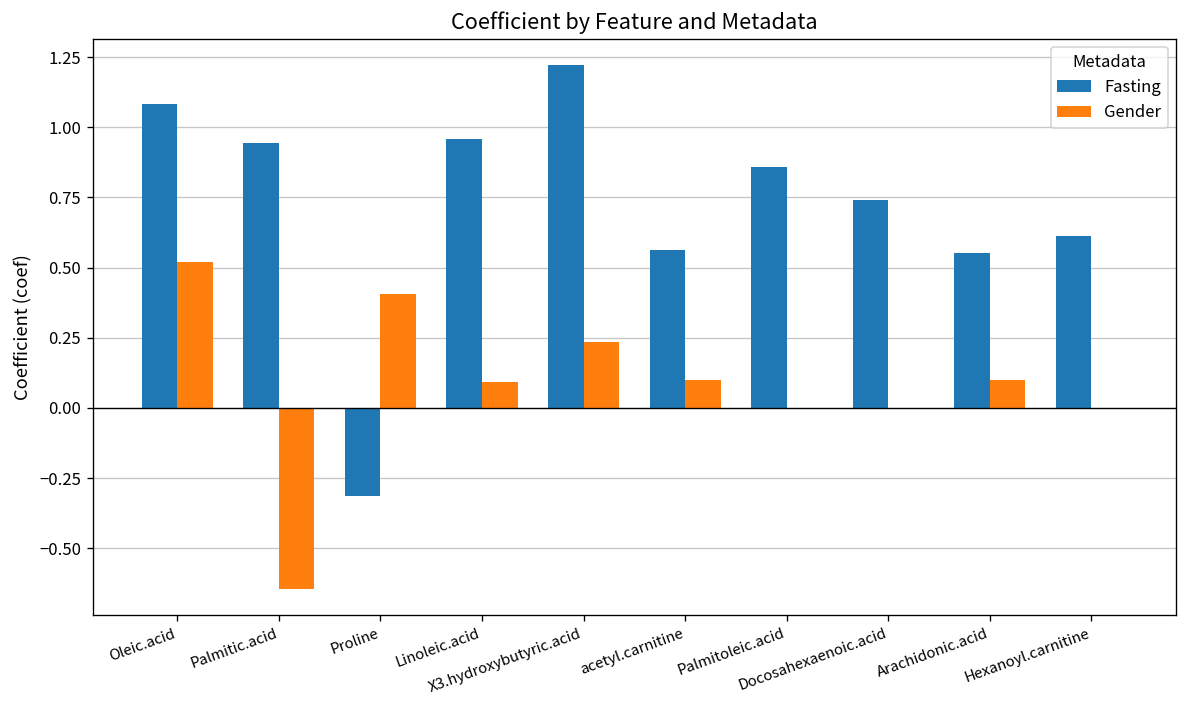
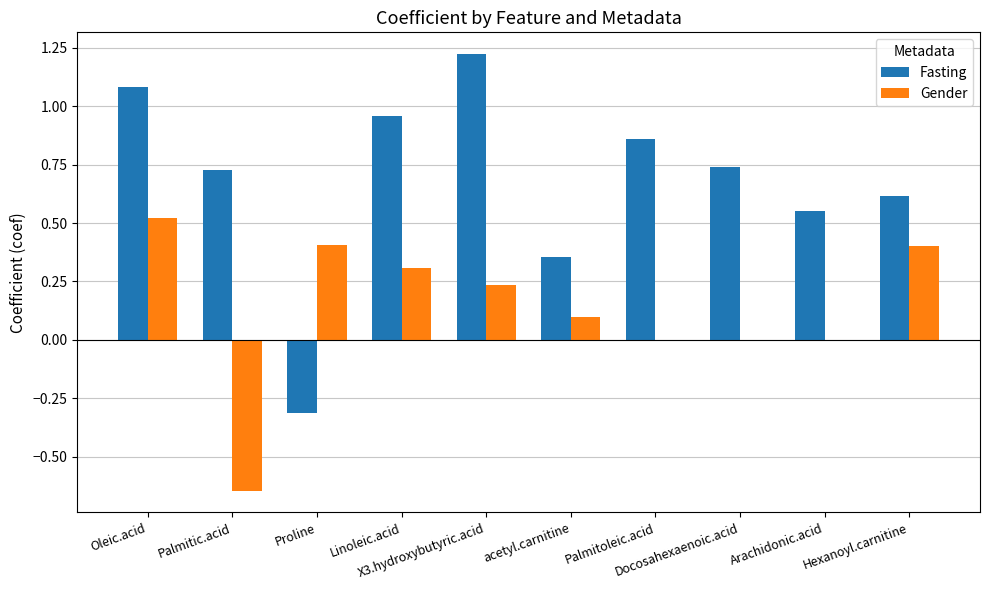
  {
    "Fasting": {
      "Oleic.acid": 1.08,
-     "Palmitic.acid": 0.95,
+     "Palmitic.acid": 0.73,
      "Proline": -0.31,
      "Linoleic.acid": 0.96,
      "X3.hydroxybutyric.acid": 1.22,
-     "acetyl.carnitine": 0.56,
+     "acetyl.carnitine": 0.35,
      "Palmitoleic.acid": 0.86,
      "Docosahexaenoic.acid": 0.74,
      "Arachidonic.acid": 0.55,
      "Hexanoyl.carnitine": 0.61
    },
    "Gender": {
      "Oleic.acid": 0.52,
      "Palmitic.acid": -0.64,
      "Proline": 0.41,
-     "Linoleic.acid": 0.09,
+     "Linoleic.acid": 0.31,
      "X3.hydroxybutyric.acid": 0.24,
      "acetyl.carnitine": 0.10,
      "Palmitoleic.acid": 0.00,
      "Docosahexaenoic.acid": 0.00,
-     "Arachidonic.acid": 0.1,
-     "Hexanoyl.carnitine": 0.0
+     "Arachidonic.acid": 0.0,
+     "Hexanoyl.carnitine": 0.4
    }
  }
